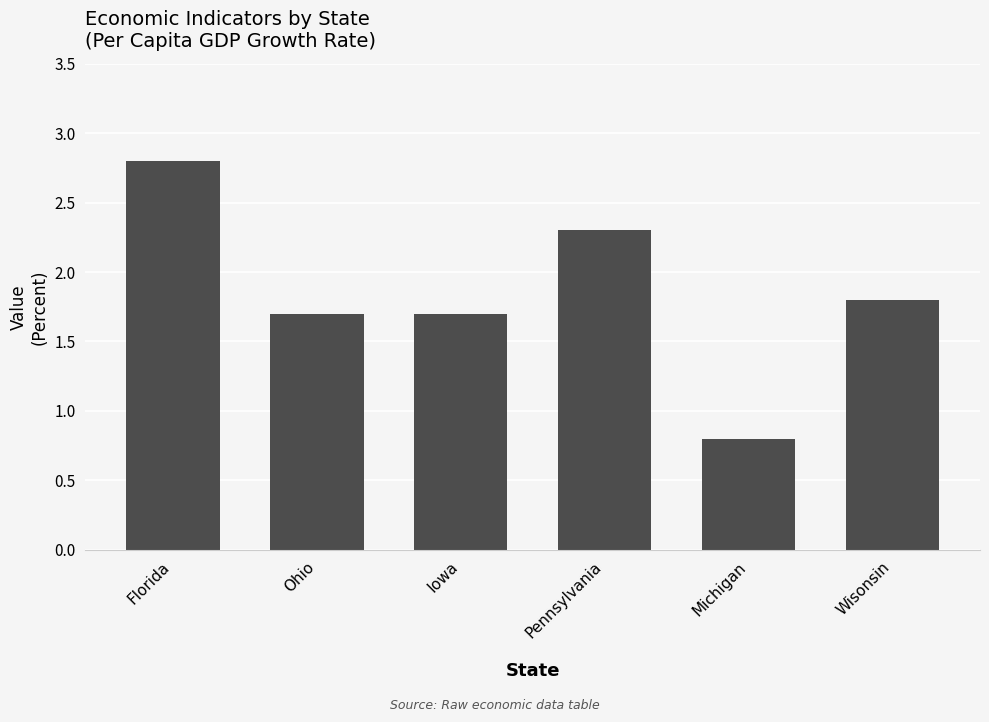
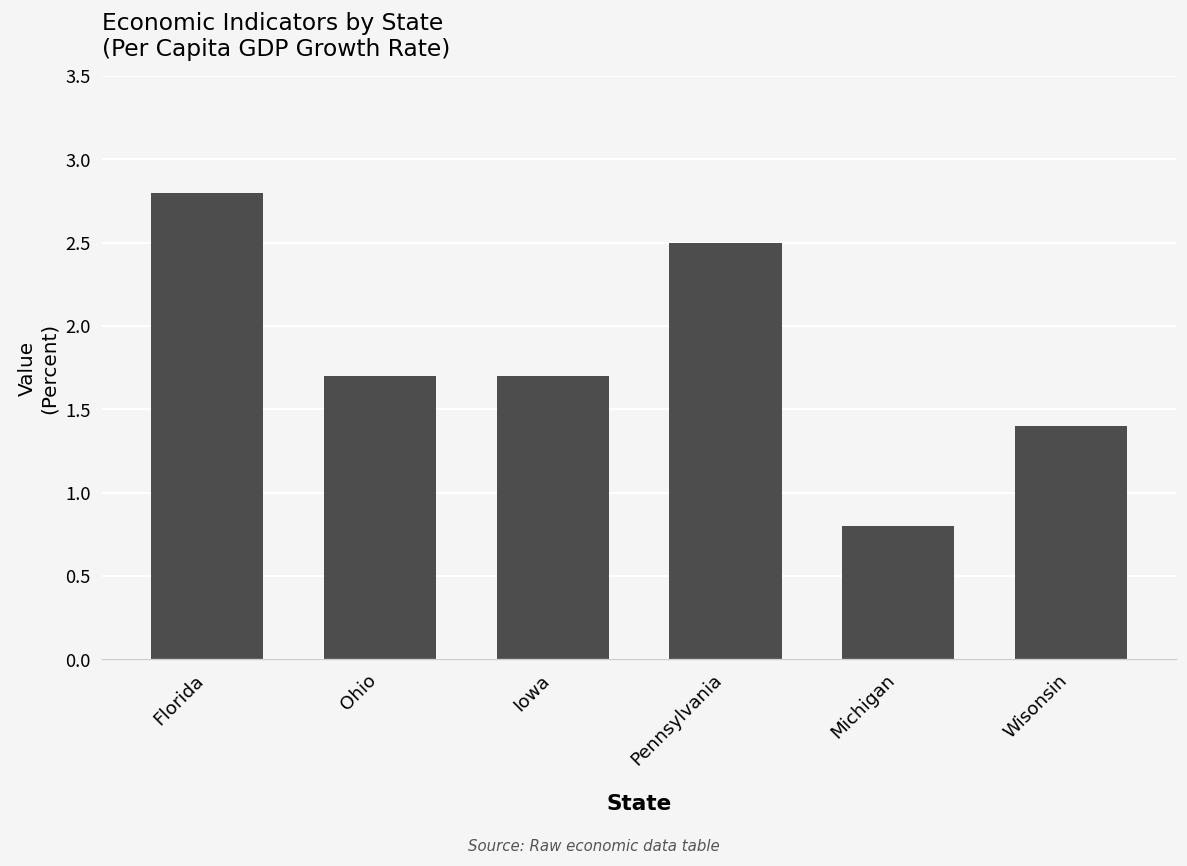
  {
    "Florida": 2.8,
    "Ohio": 1.7,
    "Iowa": 1.7,
-   "Pennsylvania": 2.3,
+   "Pennsylvania": 2.5,
    "Michigan": 0.8,
-   "Wisonsin": 1.8
+   "Wisonsin": 1.4
  }
